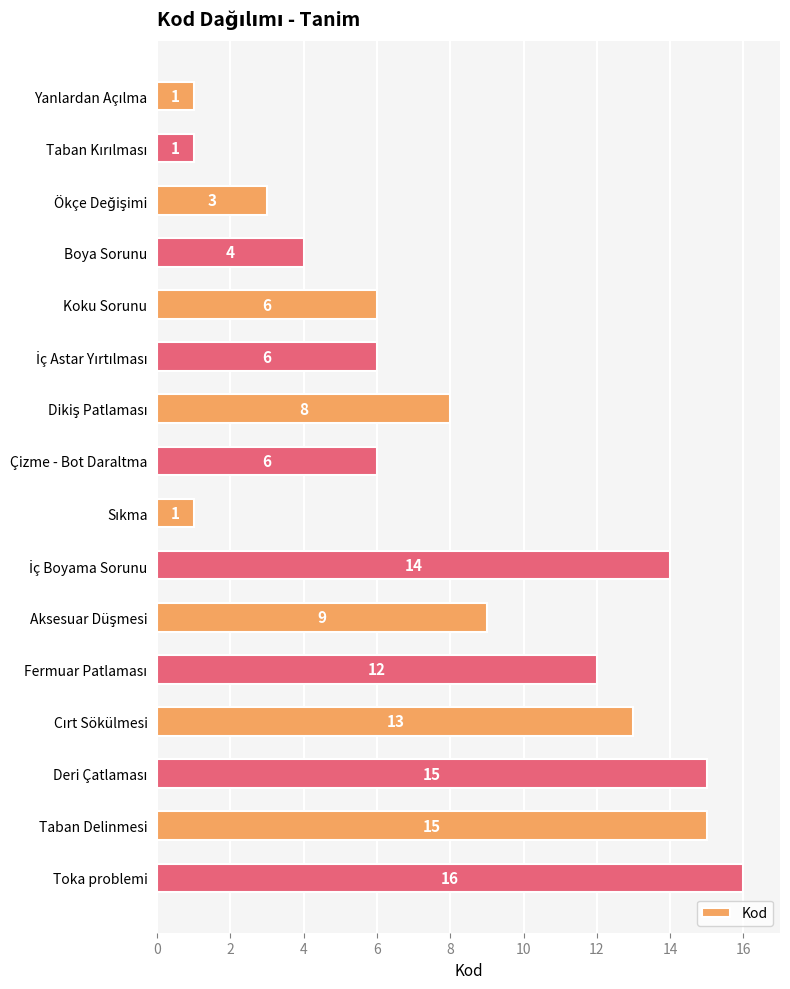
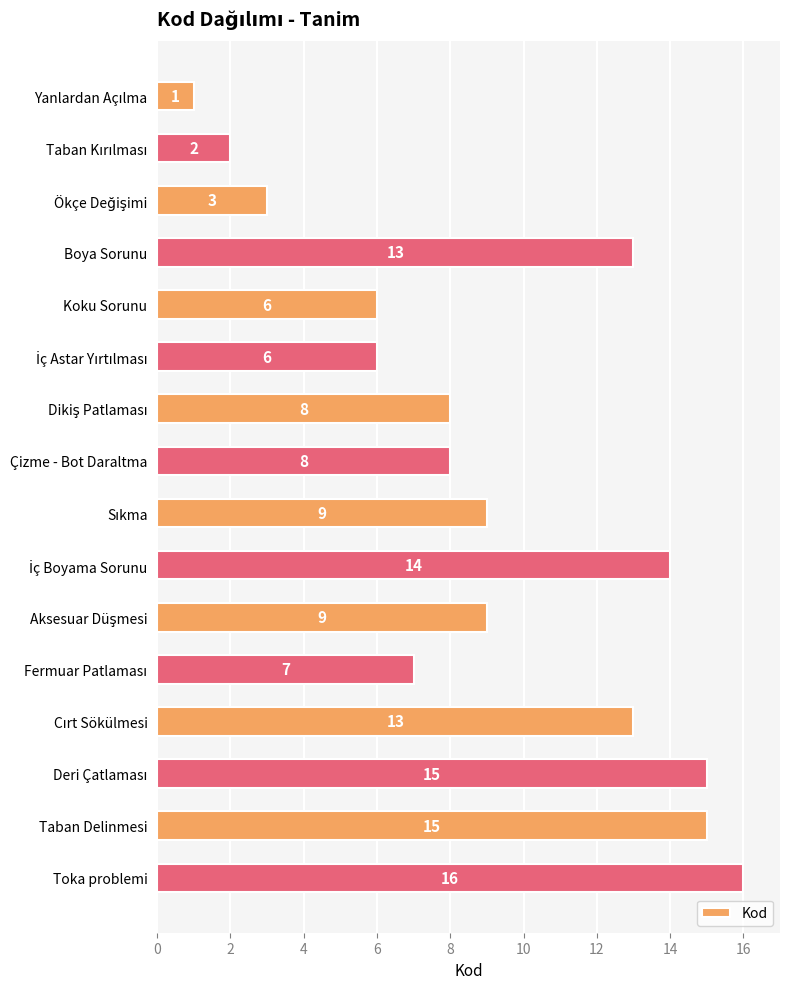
  {
    "Yanlardan Açılma": 1,
-   "Taban Kırılması": 1,
+   "Taban Kırılması": 2,
    "Ökçe Değişimi": 3,
-   "Boya Sorunu": 4,
+   "Boya Sorunu": 13,
    "Koku Sorunu": 6,
    "İç Astar Yırtılması": 6,
    "Dikiş Patlaması": 8,
-   "Çizme - Bot Daraltma": 6,
-   "Sıkma": 1,
+   "Çizme - Bot Daraltma": 8,
+   "Sıkma": 9,
    "İç Boyama Sorunu": 14,
    "Aksesuar Düşmesi": 9,
-   "Fermuar Patlaması": 12,
+   "Fermuar Patlaması": 7,
    "Cırt Sökülmesi": 13,
    "Deri Çatlaması": 15,
    "Taban Delinmesi": 15,
    "Toka problemi": 16
  }
